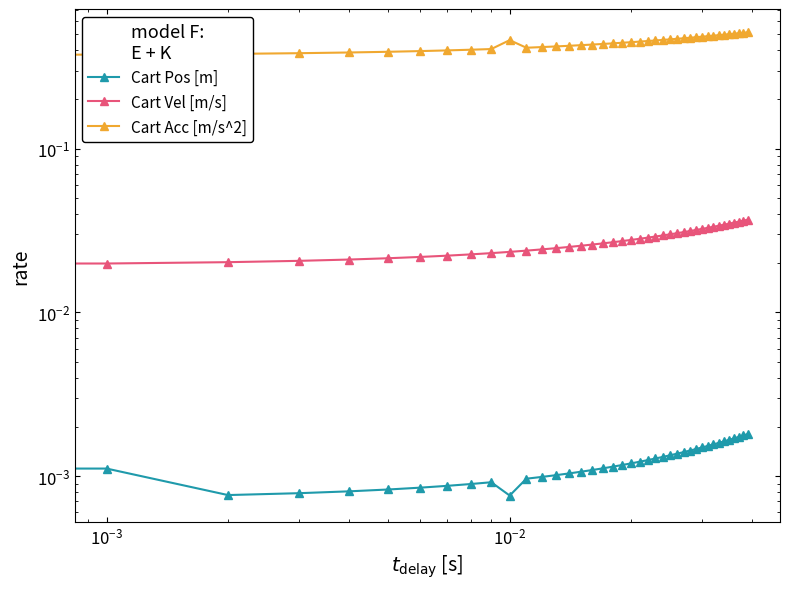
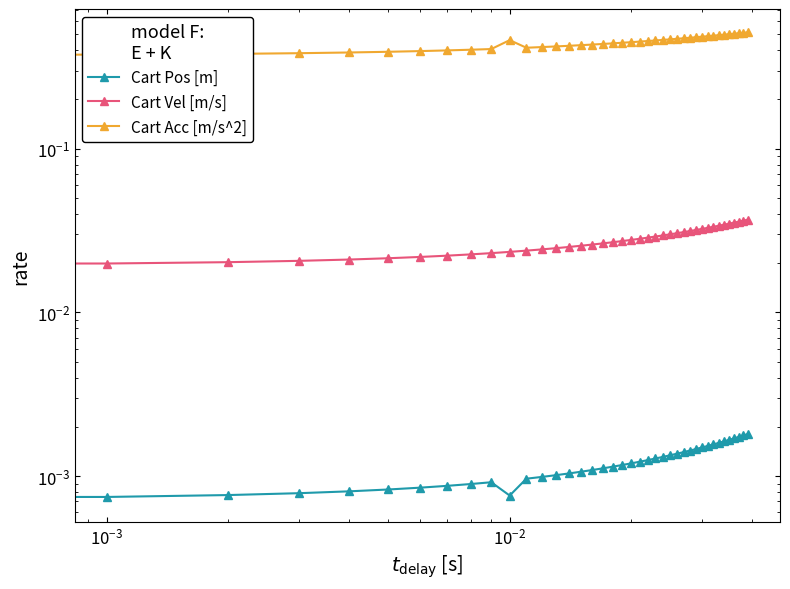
  {
    "Cart Pos [m]": {
-     "10^-3": 0.0011,
+     "10^-3": 0.0007,
      "10^-2": 0.0008
    },
    "Cart Vel [m/s]": {
      "10^-3": 0.020,
      "10^-2": 0.023
    },
    "Cart Acc [m/s^2]": {
      "10^-2": 0.46
    }
  }
